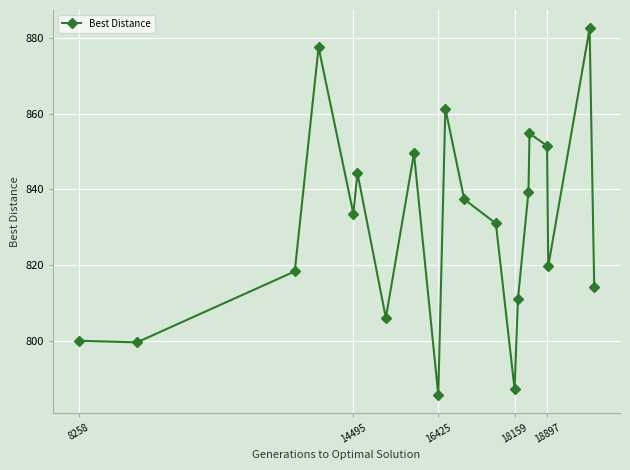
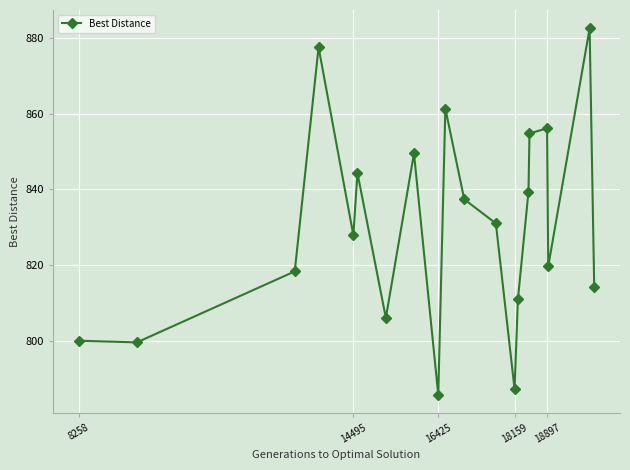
  {
    "8258": 800,
-   "14495": 834,
+   "14495": 828,
    "16425": 786,
    "18159": 787,
-   "18897": 851
+   "18897": 856
  }
